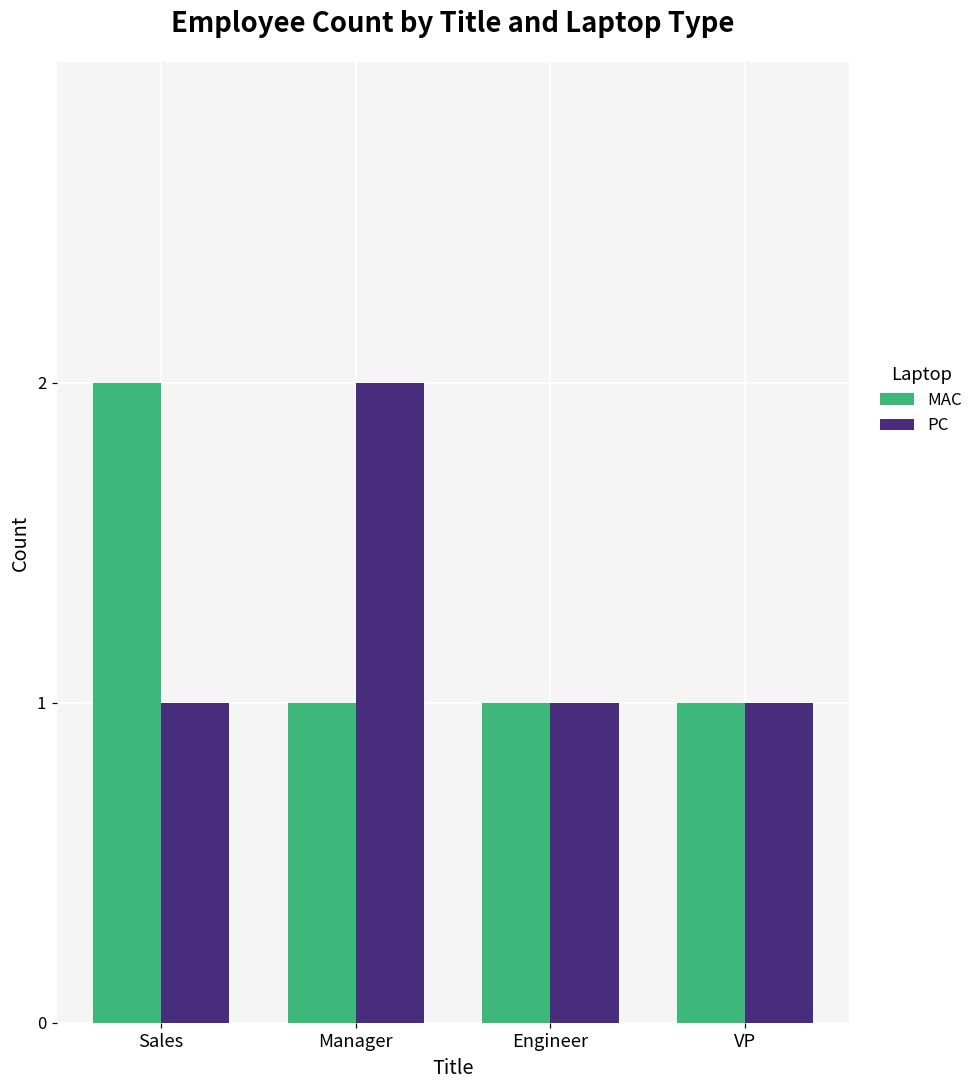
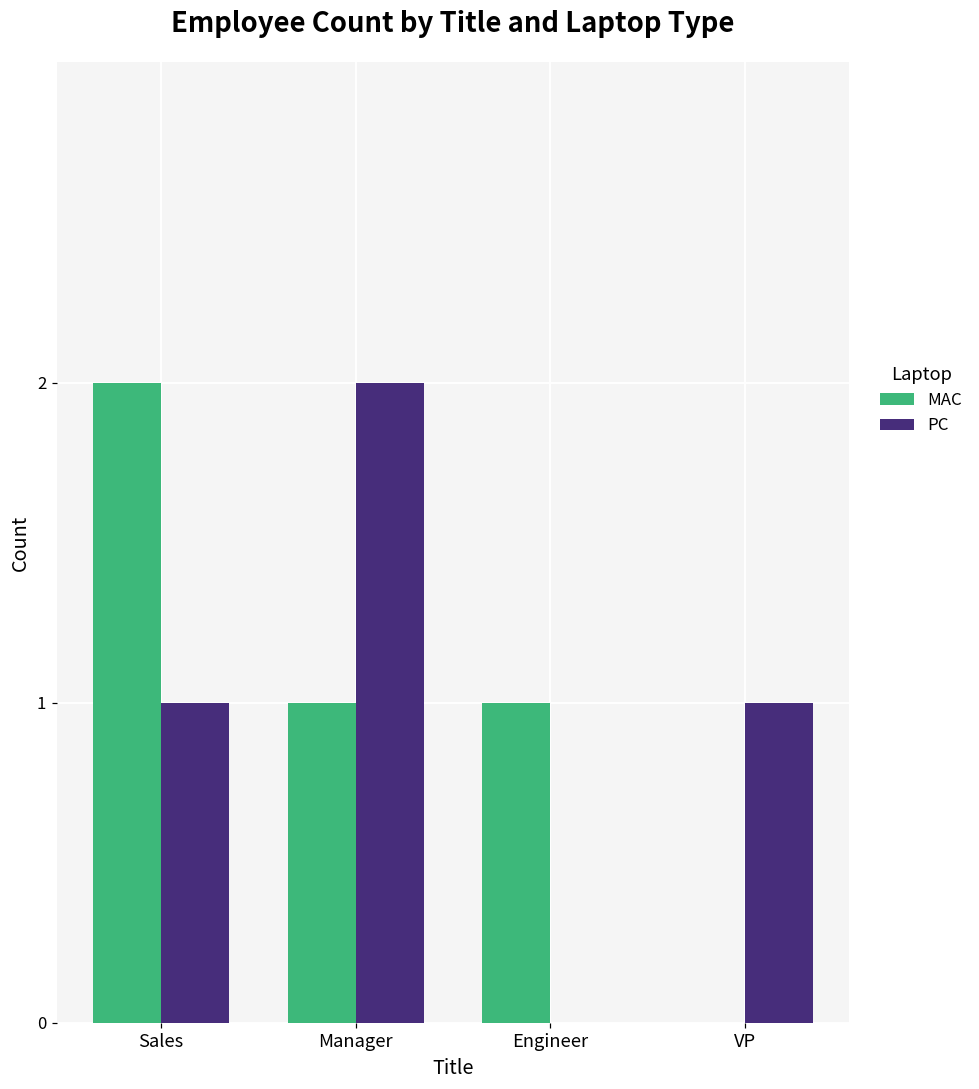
  {
    "MAC": {
      "Sales": 2,
      "Manager": 1,
      "Engineer": 1,
-     "VP": 1
+     "VP": 0
    },
    "PC": {
      "Sales": 1,
      "Manager": 2,
-     "Engineer": 1,
+     "Engineer": 0,
      "VP": 1
    }
  }
